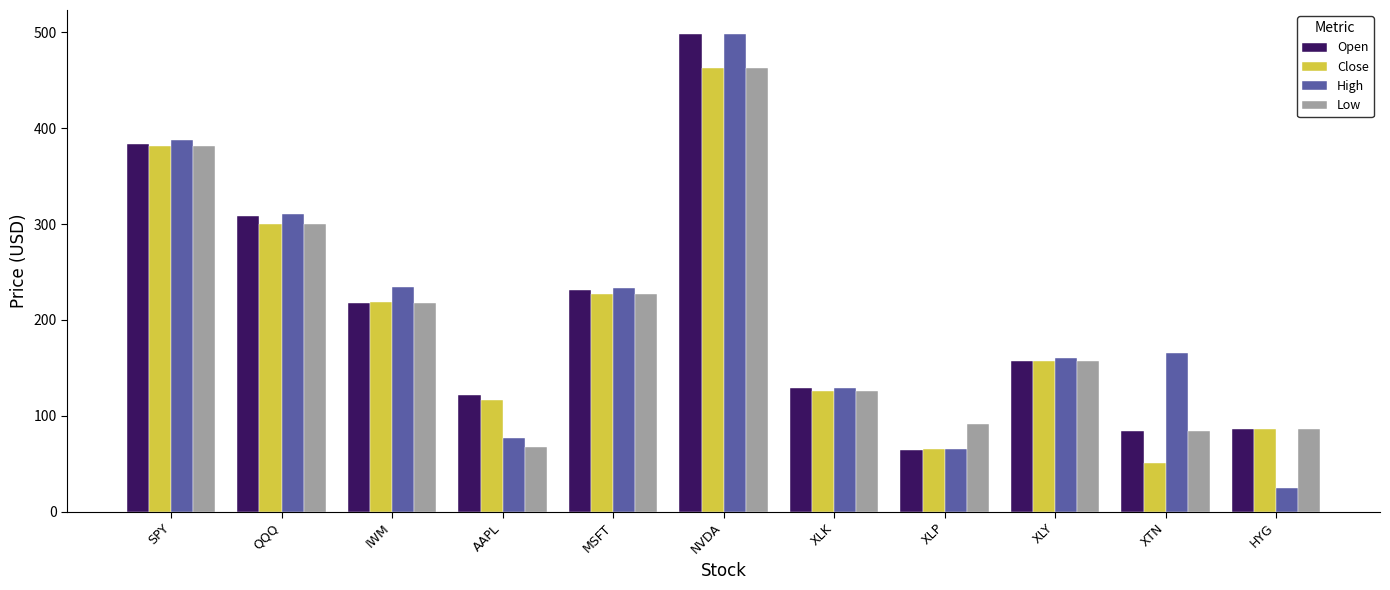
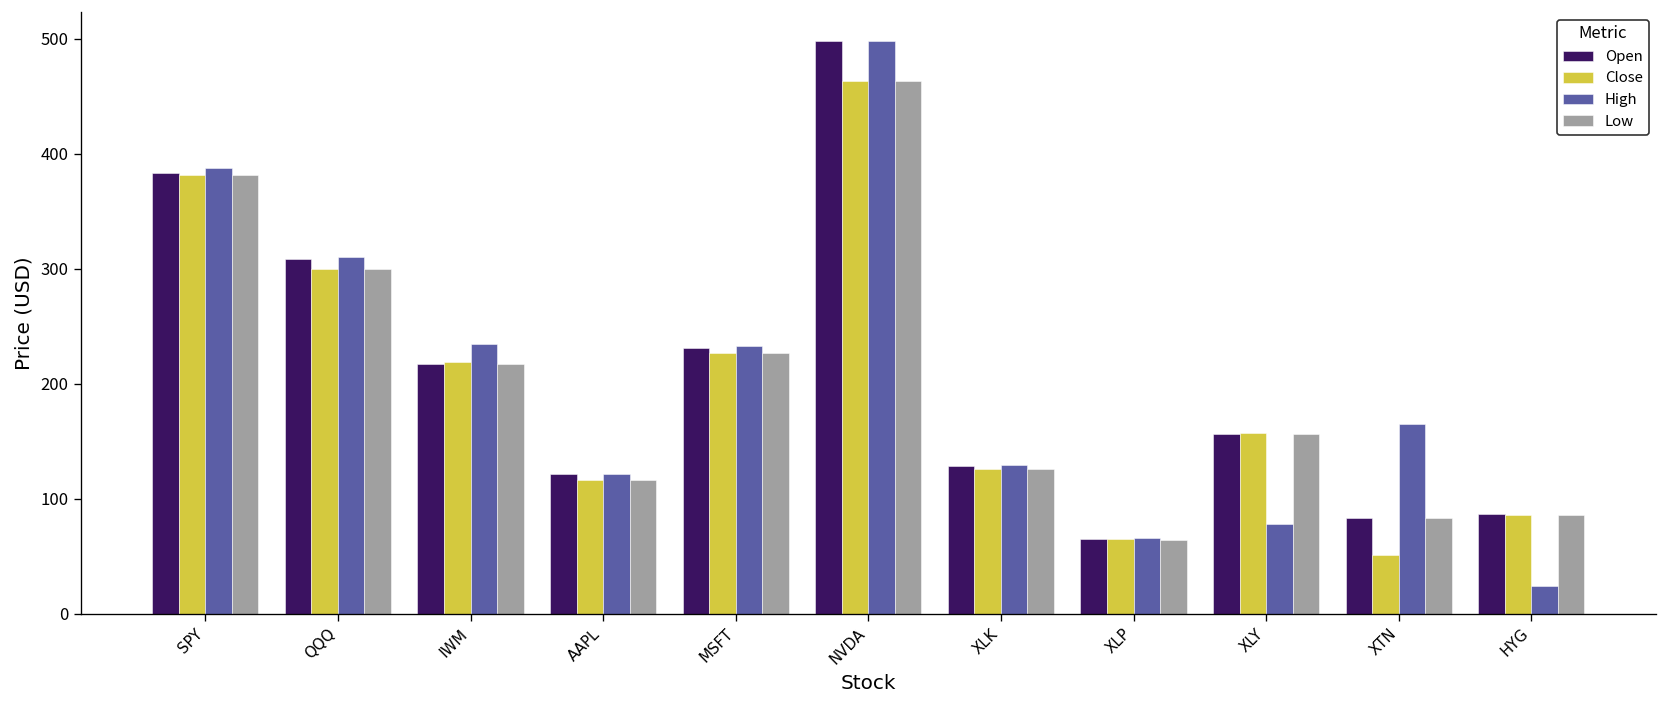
  {
    "Open": {
      "SPY": 380,
      "QQQ": 310,
      "IWM": 220,
      "AAPL": 120,
      "MSFT": 230,
      "NVDA": 500,
      "XLK": 130,
      "XLP": 60,
      "XLY": 160,
      "XTN": 80,
      "HYG": 90
    },
    "Close": {
      "SPY": 380,
      "QQQ": 300,
      "IWM": 220,
      "AAPL": 120,
      "MSFT": 230,
      "NVDA": 460,
      "XLK": 130,
      "XLP": 60,
      "XLY": 160,
      "XTN": 50,
      "HYG": 90
    },
    "High": {
      "SPY": 390,
      "QQQ": 310,
      "IWM": 230,
-     "AAPL": 80,
+     "AAPL": 120,
      "MSFT": 230,
      "NVDA": 500,
      "XLK": 130,
      "XLP": 70,
-     "XLY": 160,
+     "XLY": 80,
      "XTN": 160,
      "HYG": 20
    },
    "Low": {
      "SPY": 380,
      "QQQ": 300,
      "IWM": 220,
-     "AAPL": 70,
+     "AAPL": 120,
      "MSFT": 230,
      "NVDA": 460,
      "XLK": 130,
-     "XLP": 90,
+     "XLP": 60,
      "XLY": 160,
      "XTN": 80,
      "HYG": 90
    }
  }
